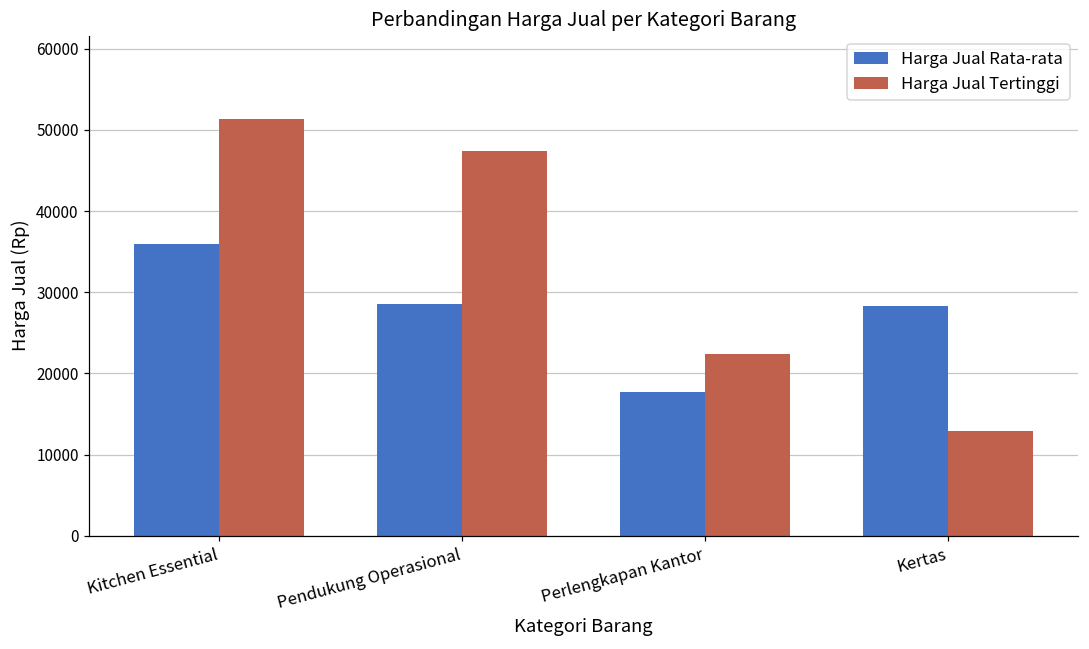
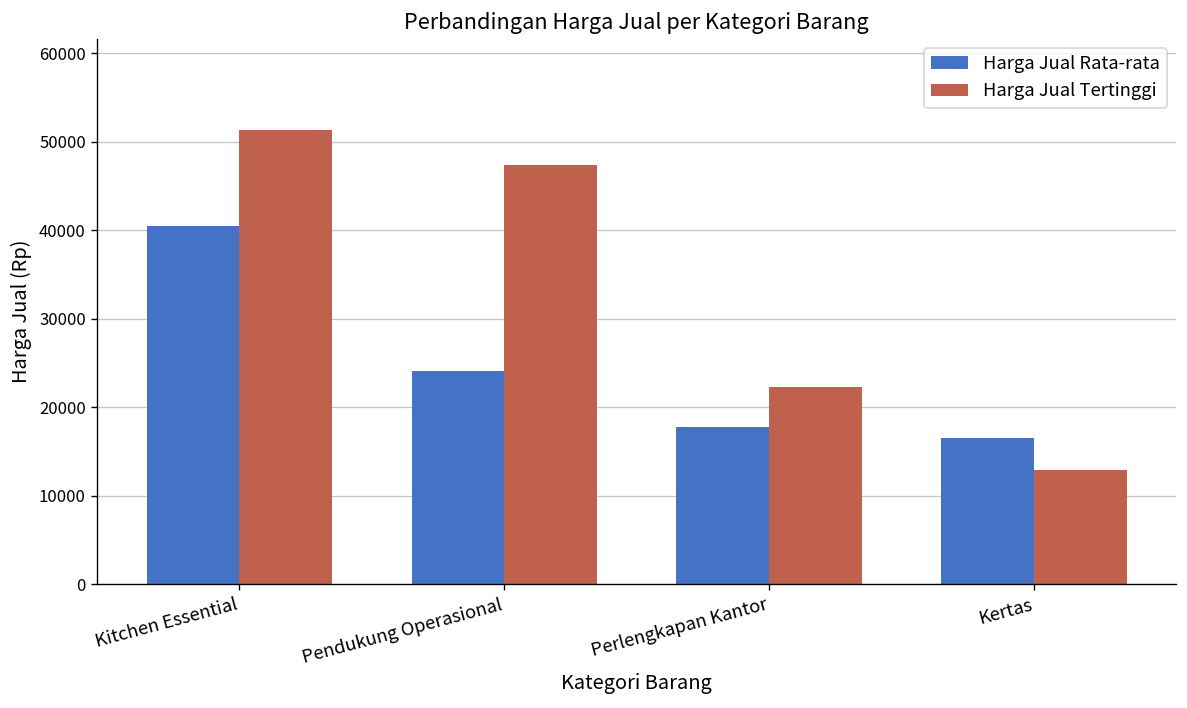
  {
    "Harga Jual Rata-rata": {
-     "Kitchen Essential": 36000,
-     "Pendukung Operasional": 29000,
+     "Kitchen Essential": 40000,
+     "Pendukung Operasional": 24000,
      "Perlengkapan Kantor": 18000,
-     "Kertas": 28000
+     "Kertas": 17000
    },
    "Harga Jual Tertinggi": {
      "Kitchen Essential": 51000,
      "Pendukung Operasional": 47000,
      "Perlengkapan Kantor": 22000,
      "Kertas": 13000
    }
  }
